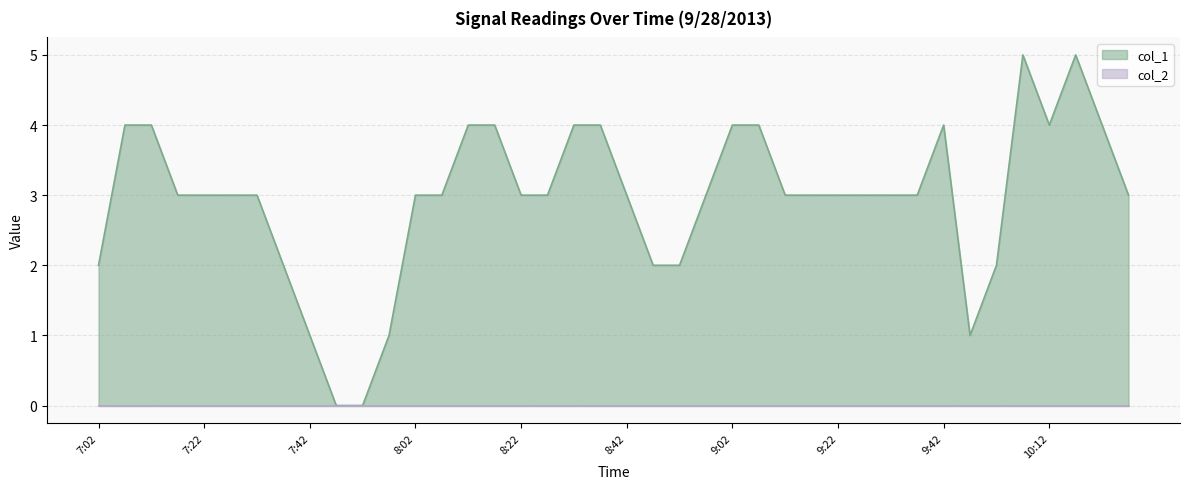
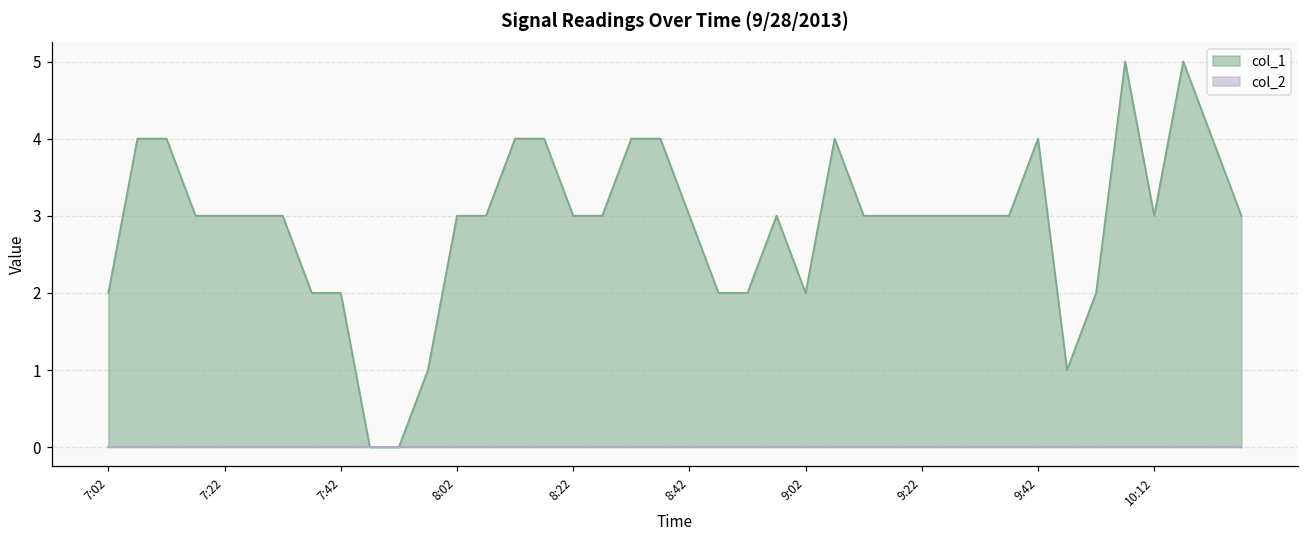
  {
    "col_1": {
      "7:02": 2,
      "7:22": 3,
-     "7:42": 1,
+     "7:42": 2,
      "8:02": 3,
      "8:22": 3,
      "8:42": 3,
-     "9:02": 4,
+     "9:02": 2,
      "9:22": 3,
      "9:42": 4,
-     "10:12": 4
+     "10:12": 3
    },
    "col_2": {
      "7:02": 0,
      "7:22": 0,
      "7:42": 0,
      "8:02": 0,
      "8:22": 0,
      "8:42": 0,
      "9:02": 0,
      "9:22": 0,
      "9:42": 0,
      "10:12": 0
    }
  }
